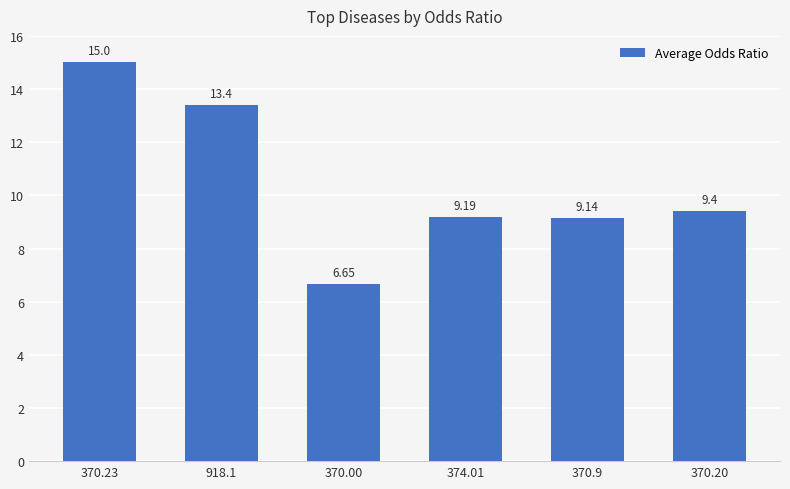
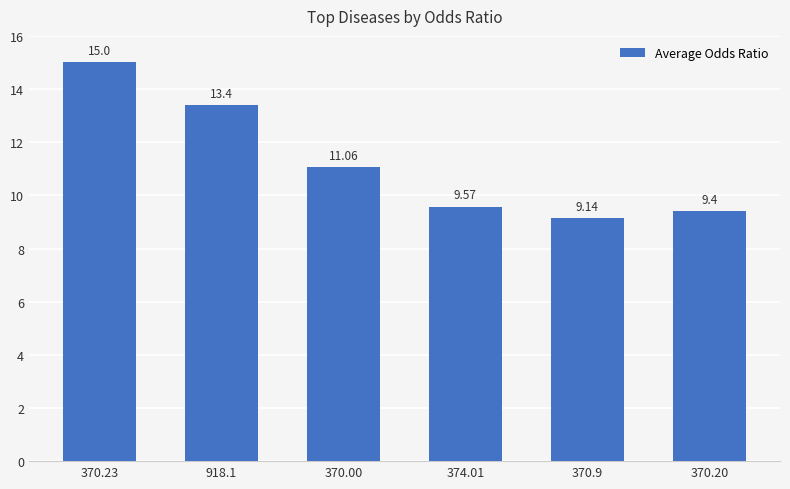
  {
    "370.23": 15.0,
    "918.1": 13.4,
-   "370.00": 6.65,
-   "374.01": 9.19,
+   "370.00": 11.06,
+   "374.01": 9.57,
    "370.9": 9.14,
    "370.20": 9.4
  }
